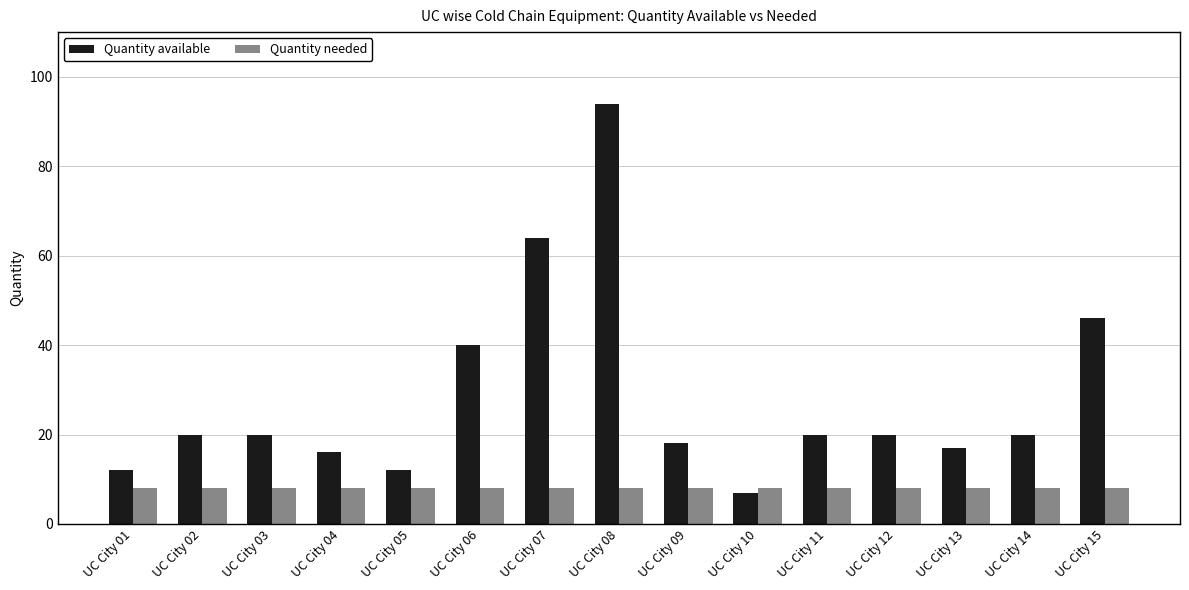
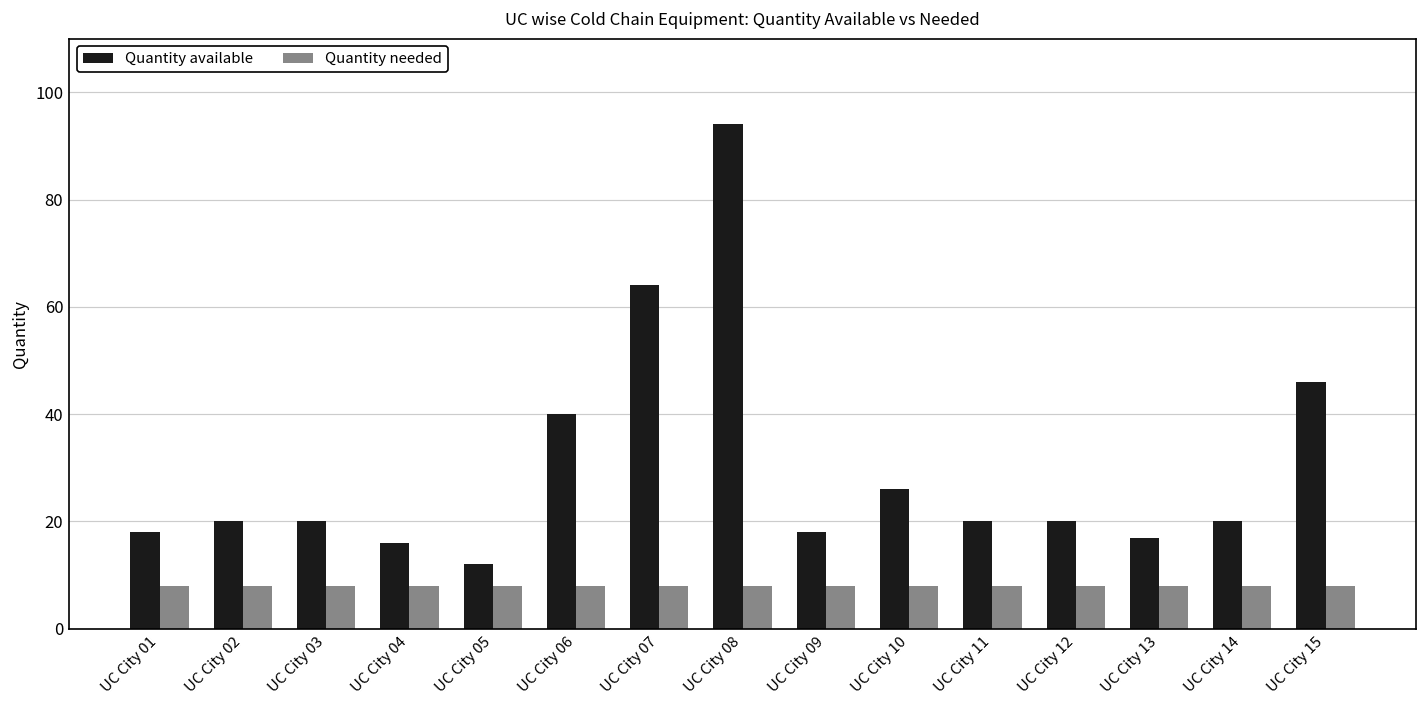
  {
    "Quantity available": {
-     "UC City 01": 12,
+     "UC City 01": 18,
      "UC City 02": 20,
      "UC City 03": 20,
      "UC City 04": 16,
      "UC City 05": 12,
      "UC City 06": 40,
      "UC City 07": 64,
      "UC City 08": 94,
      "UC City 09": 18,
-     "UC City 10": 7,
+     "UC City 10": 26,
      "UC City 11": 20,
      "UC City 12": 20,
      "UC City 13": 17,
      "UC City 14": 20,
      "UC City 15": 46
    },
    "Quantity needed": {
      "UC City 01": 8,
      "UC City 02": 8,
      "UC City 03": 8,
      "UC City 04": 8,
      "UC City 05": 8,
      "UC City 06": 8,
      "UC City 07": 8,
      "UC City 08": 8,
      "UC City 09": 8,
      "UC City 10": 8,
      "UC City 11": 8,
      "UC City 12": 8,
      "UC City 13": 8,
      "UC City 14": 8,
      "UC City 15": 8
    }
  }
